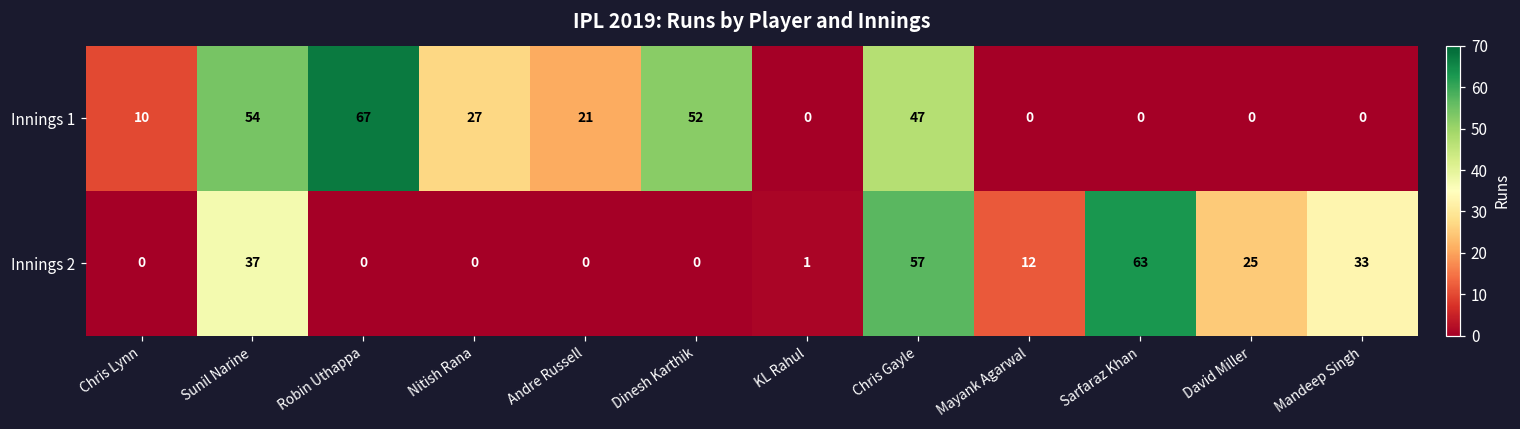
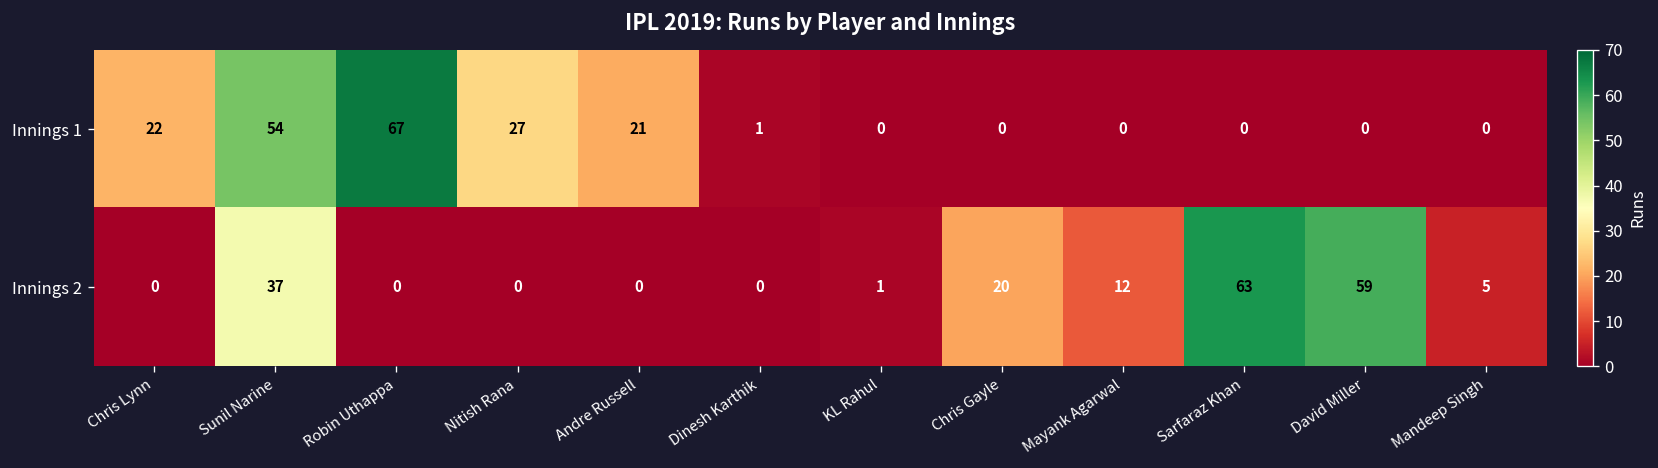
  {
    "Innings 1": {
-     "Chris Lynn": 10,
+     "Chris Lynn": 22,
      "Sunil Narine": 54,
      "Robin Uthappa": 67,
      "Nitish Rana": 27,
      "Andre Russell": 21,
-     "Dinesh Karthik": 52,
+     "Dinesh Karthik": 1,
      "KL Rahul": 0,
-     "Chris Gayle": 47,
+     "Chris Gayle": 0,
      "Mayank Agarwal": 0,
      "Sarfaraz Khan": 0,
      "David Miller": 0,
      "Mandeep Singh": 0
    },
    "Innings 2": {
      "Chris Lynn": 0,
      "Sunil Narine": 37,
      "Robin Uthappa": 0,
      "Nitish Rana": 0,
      "Andre Russell": 0,
      "Dinesh Karthik": 0,
      "KL Rahul": 1,
-     "Chris Gayle": 57,
+     "Chris Gayle": 20,
      "Mayank Agarwal": 12,
      "Sarfaraz Khan": 63,
-     "David Miller": 25,
-     "Mandeep Singh": 33
+     "David Miller": 59,
+     "Mandeep Singh": 5
    }
  }
